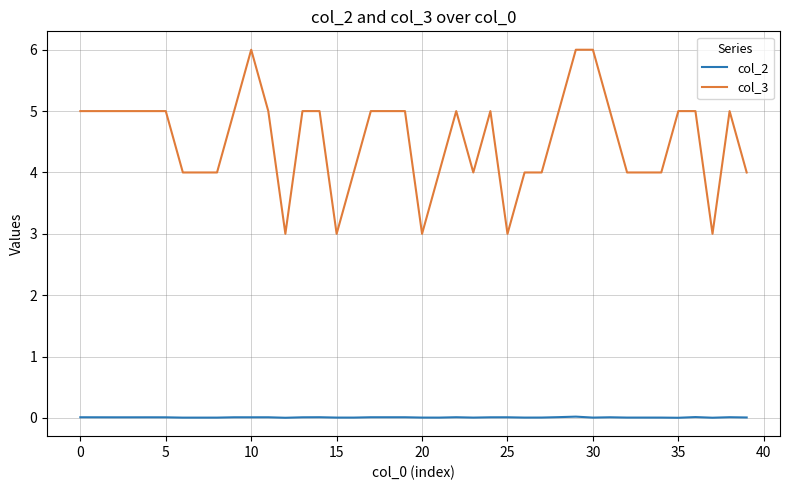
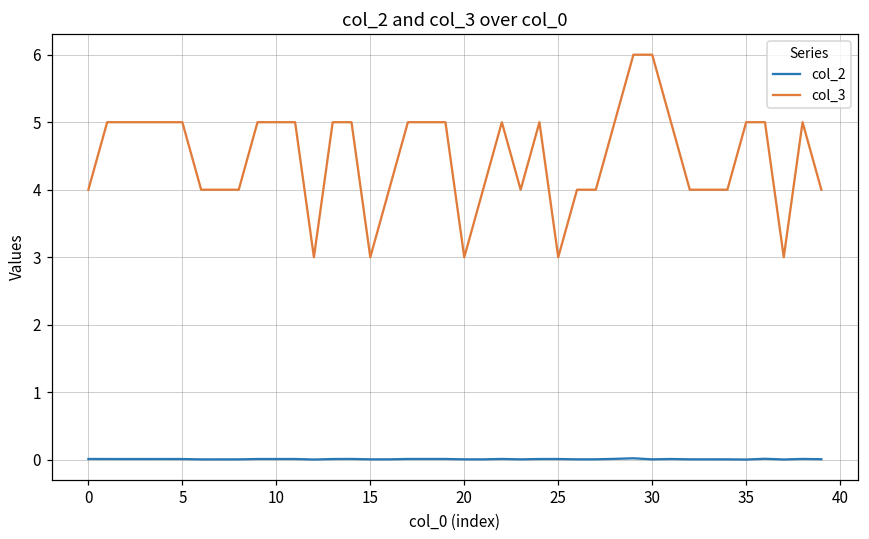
  {
    "col_2": {
      "0": 0,
      "5": 0,
      "10": 0,
      "15": 0,
      "20": 0,
      "25": 0,
      "30": 0,
      "35": 0
    },
    "col_3": {
-     "0": 5,
+     "0": 4,
      "5": 5,
-     "10": 6,
+     "10": 5,
      "15": 3,
      "20": 3,
      "25": 3,
      "30": 6,
      "35": 5
    }
  }
